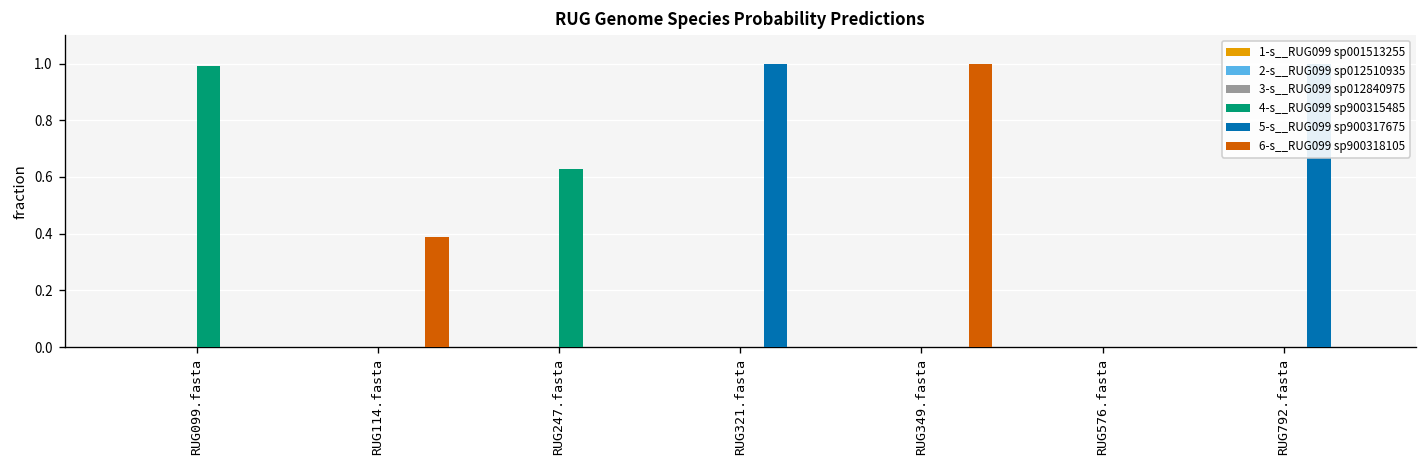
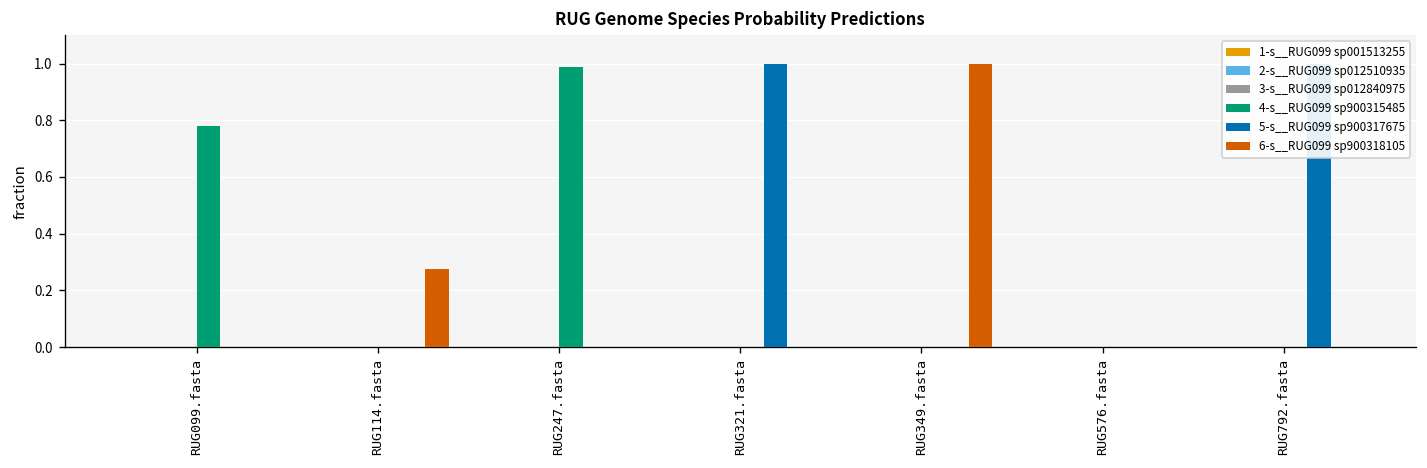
  {
    "4-s__RUG099 sp900315485": {
-     "RUG099.fasta": 0.99,
-     "RUG247.fasta": 0.63
+     "RUG099.fasta": 0.78,
+     "RUG247.fasta": 0.99
    },
    "5-s__RUG099 sp900317675": {
      "RUG321.fasta": 1.00
    },
    "6-s__RUG099 sp900318105": {
-     "RUG114.fasta": 0.39,
+     "RUG114.fasta": 0.28,
      "RUG349.fasta": 1.00
    }
  }
